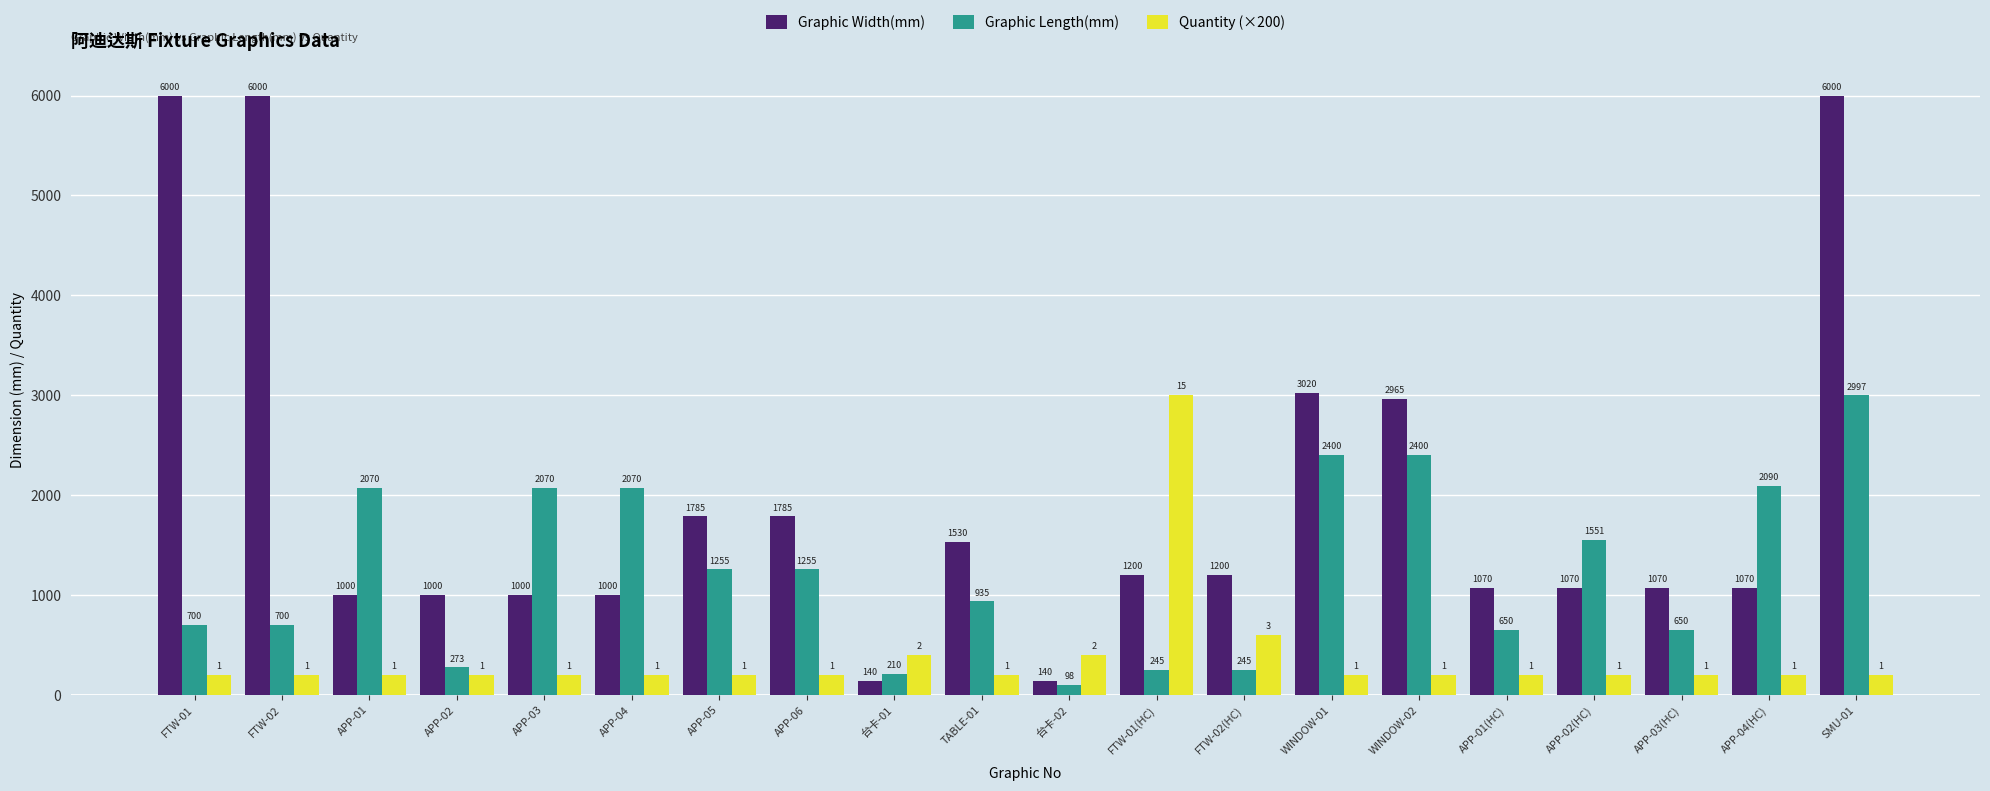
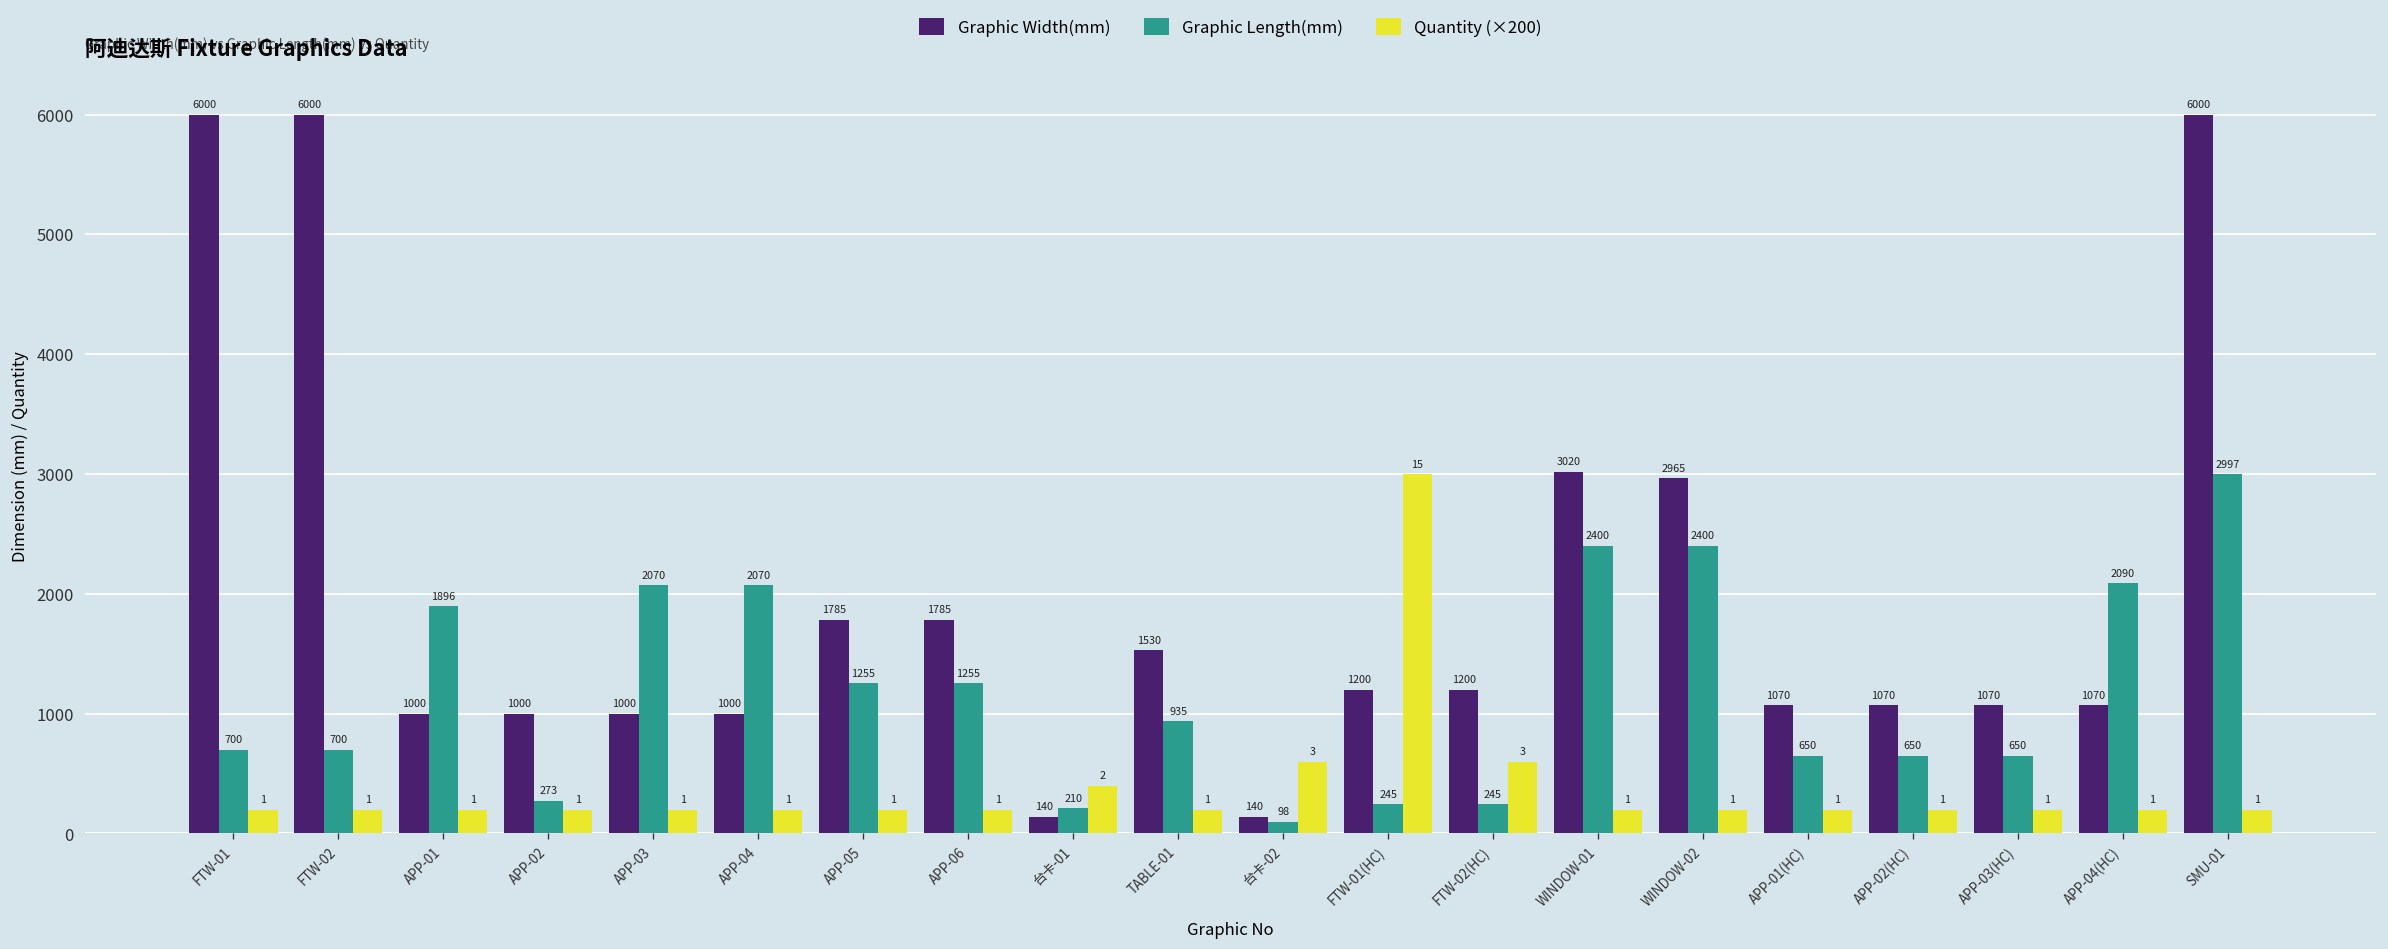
  {
    "Graphic Width(mm)": {
      "FTW-01": 6000,
      "FTW-02": 6000,
      "APP-01": 1000,
      "APP-02": 1000,
      "APP-03": 1000,
      "APP-04": 1000,
      "APP-05": 1785,
      "APP-06": 1785,
      "台卡-01": 140,
      "TABLE-01": 1530,
      "台卡-02": 140,
      "FTW-01(HC)": 1200,
      "FTW-02(HC)": 1200,
      "WINDOW-01": 3020,
      "WINDOW-02": 2965,
      "APP-01(HC)": 1070,
      "APP-02(HC)": 1070,
      "APP-03(HC)": 1070,
      "APP-04(HC)": 1070,
      "SMU-01": 6000
    },
    "Graphic Length(mm)": {
      "FTW-01": 700,
      "FTW-02": 700,
-     "APP-01": 2070,
+     "APP-01": 1896,
      "APP-02": 273,
      "APP-03": 2070,
      "APP-04": 2070,
      "APP-05": 1255,
      "APP-06": 1255,
      "台卡-01": 210,
      "TABLE-01": 935,
      "台卡-02": 98,
      "FTW-01(HC)": 245,
      "FTW-02(HC)": 245,
      "WINDOW-01": 2400,
      "WINDOW-02": 2400,
      "APP-01(HC)": 650,
-     "APP-02(HC)": 1551,
+     "APP-02(HC)": 650,
      "APP-03(HC)": 650,
      "APP-04(HC)": 2090,
      "SMU-01": 2997
    },
    "Quantity (×200)": {
-     "台卡-02": 2
+     "台卡-02": 3
    }
  }
